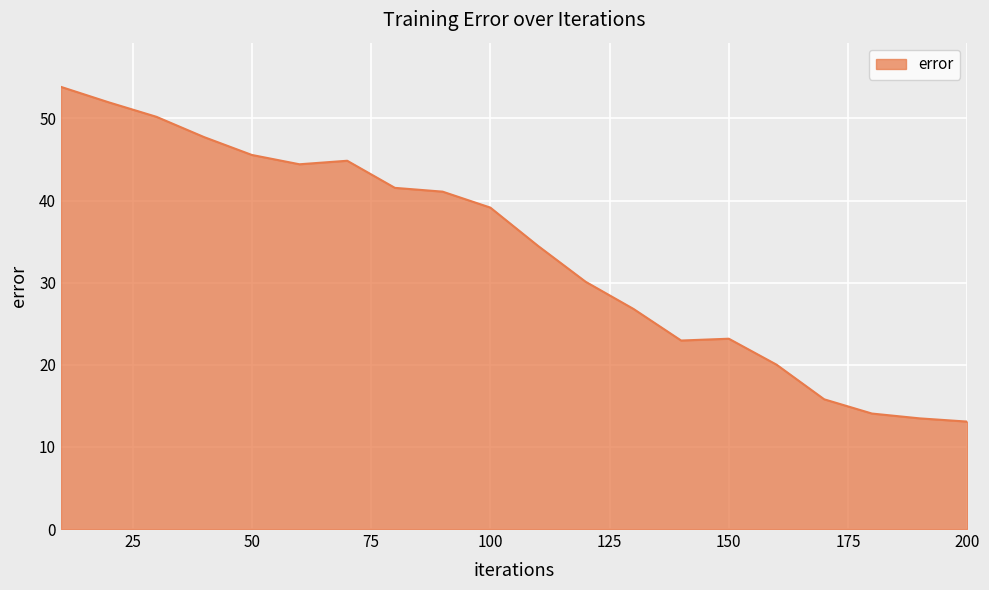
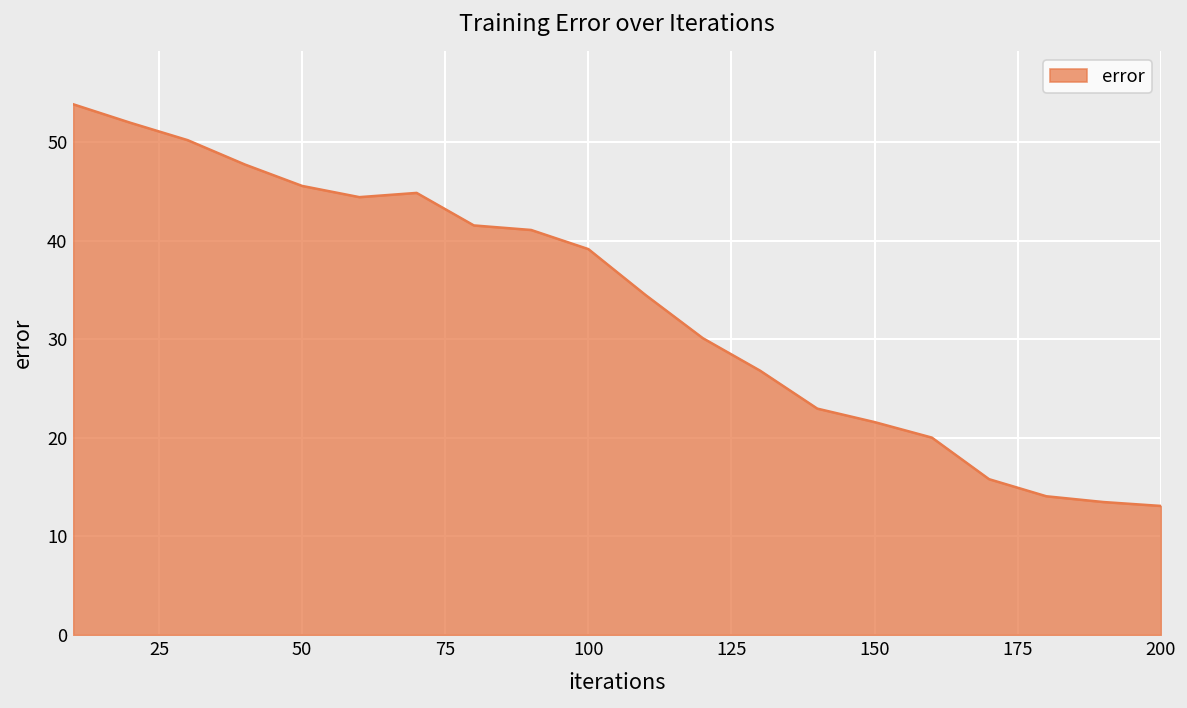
  {
    "50": 46,
    "100": 39,
-   "150": 23,
+   "150": 22,
    "200": 13
  }
